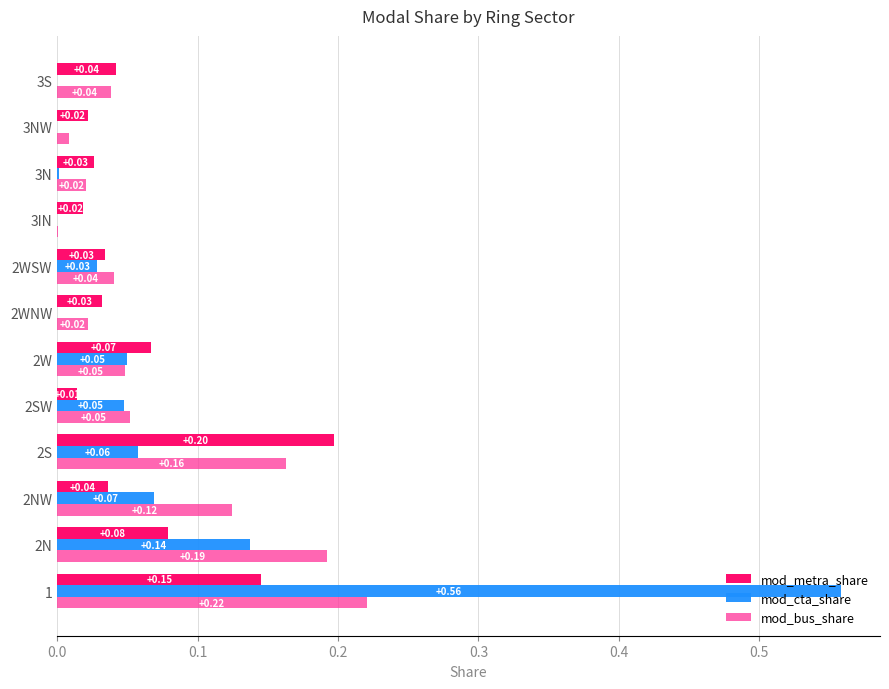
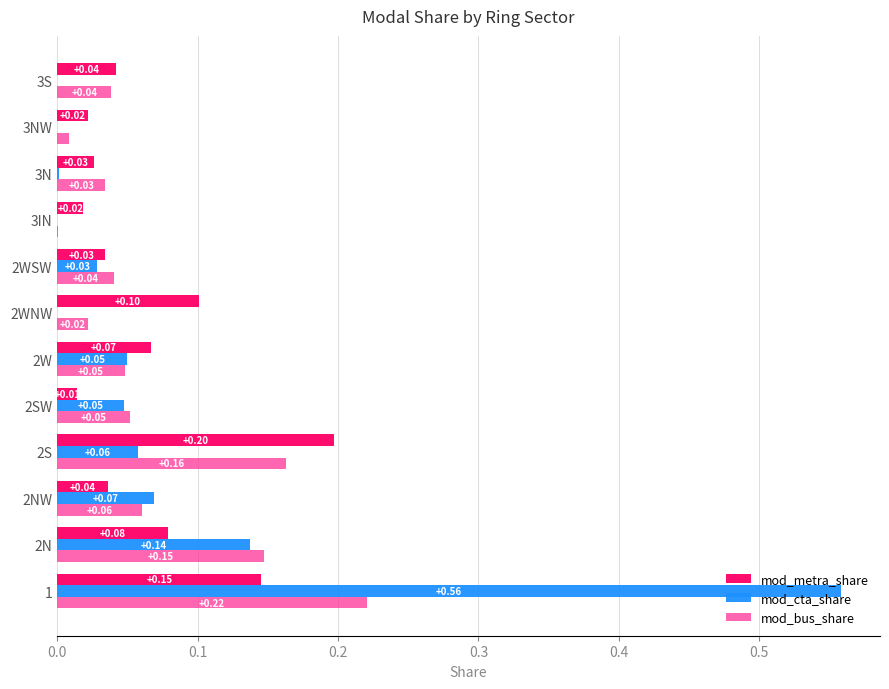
  {
    "mod_metra_share": {
      "3S": "+0.04",
      "3NW": "+0.02",
      "3N": "+0.03",
      "3IN": "+0.02",
      "2WSW": "+0.03",
-     "2WNW": "+0.03",
+     "2WNW": "+0.10",
      "2W": "+0.07",
      "2SW": "+0.01",
      "2S": "+0.20",
      "2NW": "+0.04",
      "2N": "+0.08",
      "1": "+0.15"
    },
    "mod_cta_share": {
      "2WSW": "+0.03",
      "2W": "+0.05",
      "2SW": "+0.05",
      "2S": "+0.06",
      "2NW": "+0.07",
      "2N": "+0.14",
      "1": "+0.56"
    },
    "mod_bus_share": {
      "3S": "+0.04",
-     "3N": "+0.02",
+     "3N": "+0.03",
      "2WSW": "+0.04",
      "2WNW": "+0.02",
      "2W": "+0.05",
      "2SW": "+0.05",
      "2S": "+0.16",
-     "2NW": "+0.12",
-     "2N": "+0.19",
+     "2NW": "+0.06",
+     "2N": "+0.15",
      "1": "+0.22"
    }
  }
